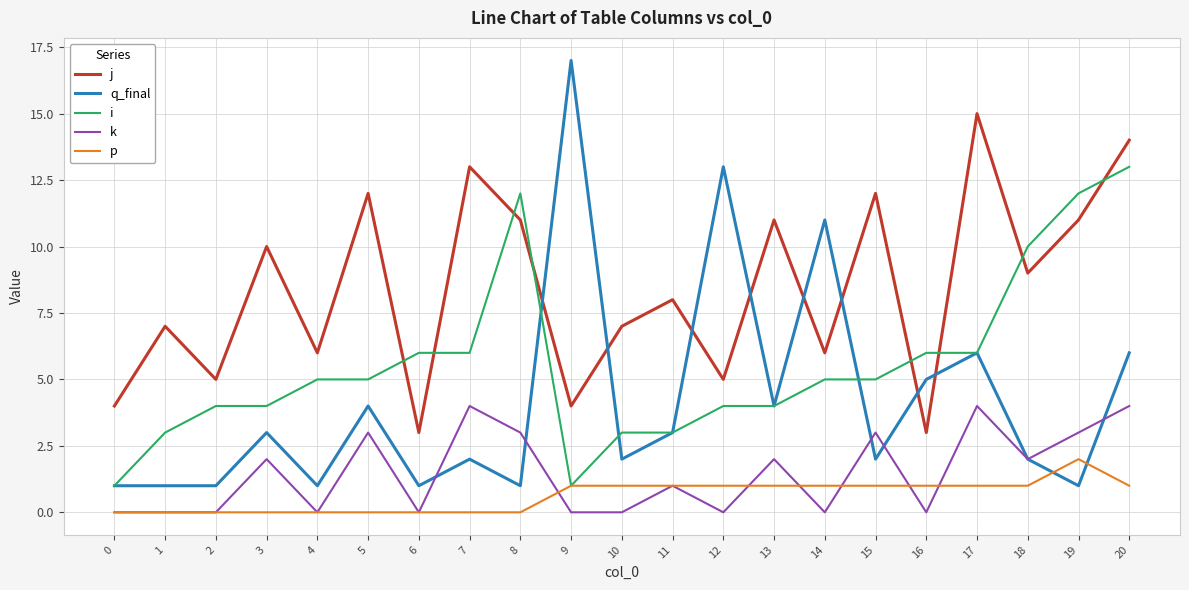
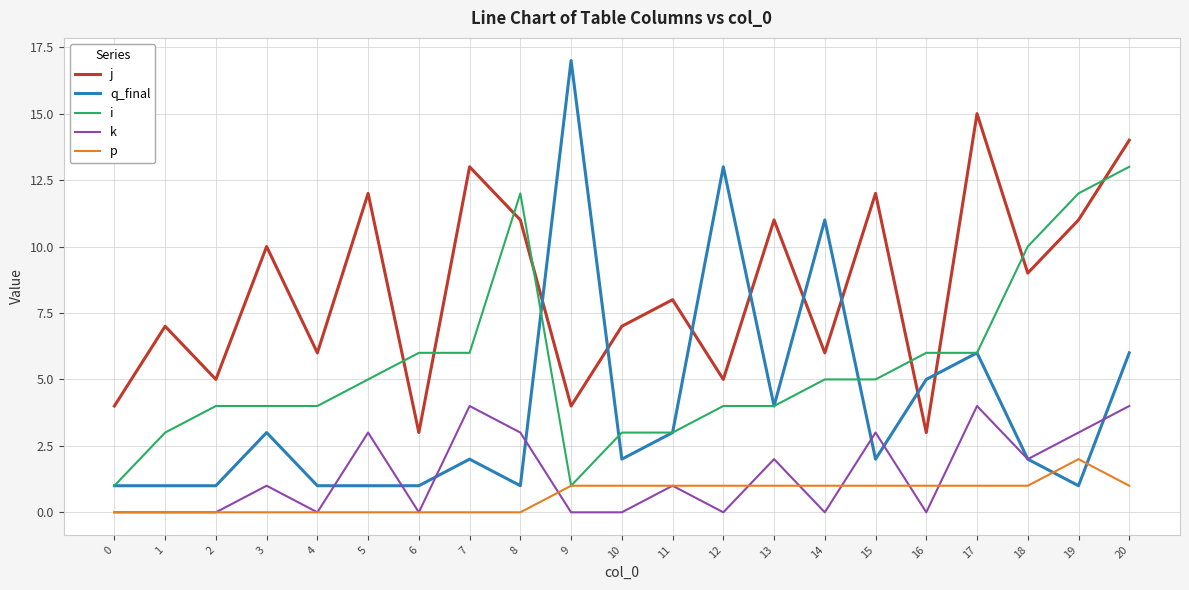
  {
    "j": {
      "0": 4,
      "1": 7,
      "2": 5,
      "3": 10,
      "4": 6,
      "5": 12,
      "6": 3,
      "7": 13,
      "8": 11,
      "9": 4,
      "10": 7,
      "11": 8,
      "12": 5,
      "13": 11,
      "14": 6,
      "15": 12,
      "16": 3,
      "17": 15,
      "18": 9,
      "19": 11,
      "20": 14
    },
    "q_final": {
      "1": 1,
      "2": 1,
      "3": 3,
      "4": 1,
-     "5": 4,
+     "5": 1,
      "6": 1,
      "7": 2,
      "8": 1,
      "9": 17,
      "10": 2,
      "12": 13,
      "14": 11,
      "15": 2,
      "16": 5,
      "19": 1,
      "20": 6
    },
    "i": {
      "1": 3,
      "2": 4,
      "3": 4,
-     "4": 5,
+     "4": 4,
      "5": 5,
      "6": 6,
      "7": 6,
      "8": 12,
      "10": 3,
      "12": 4,
      "14": 5,
      "15": 5,
      "16": 6,
      "18": 10,
      "19": 12,
      "20": 13
    },
    "k": {
-     "3": 2,
+     "3": 1,
      "5": 3,
      "7": 4,
      "8": 3,
      "9": 0,
      "10": 0,
      "12": 0,
      "13": 2,
      "14": 0,
      "15": 3,
      "16": 0,
      "17": 4,
      "19": 3,
      "20": 4
    },
    "p": {
      "3": 0,
      "5": 0,
      "7": 0,
      "8": 0,
      "10": 1,
      "12": 1,
      "13": 1,
      "14": 1,
      "15": 1,
      "16": 1,
      "17": 1,
      "18": 1,
      "19": 2,
      "20": 1
    }
  }
